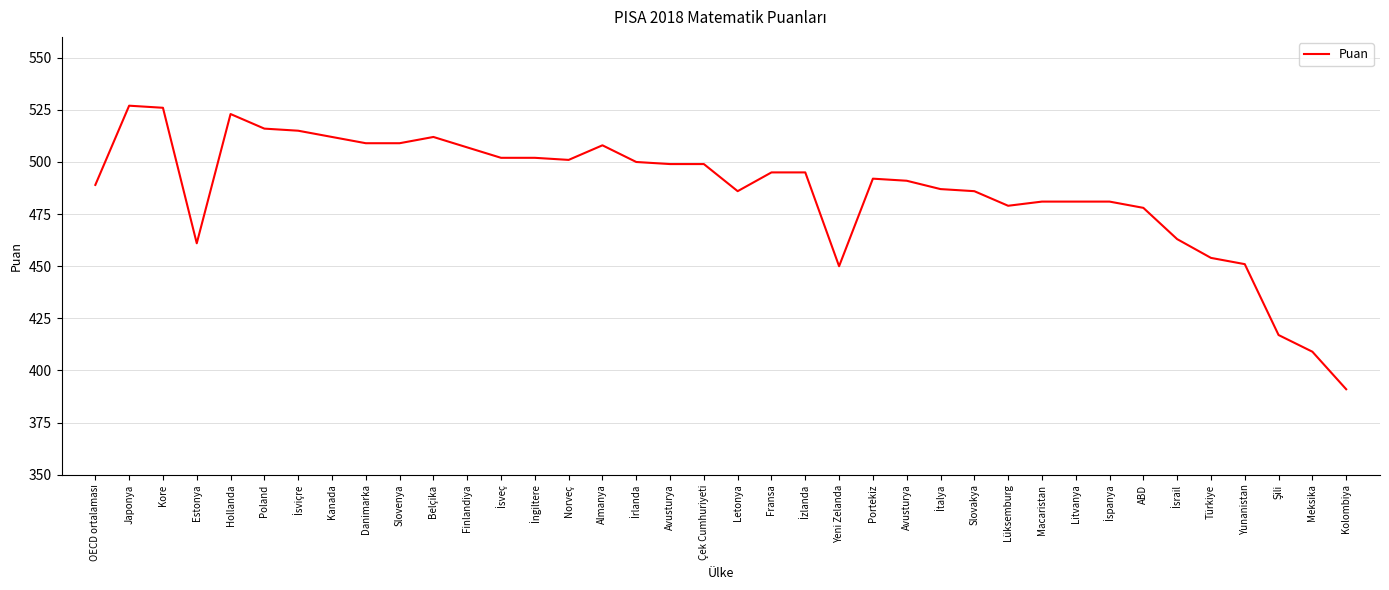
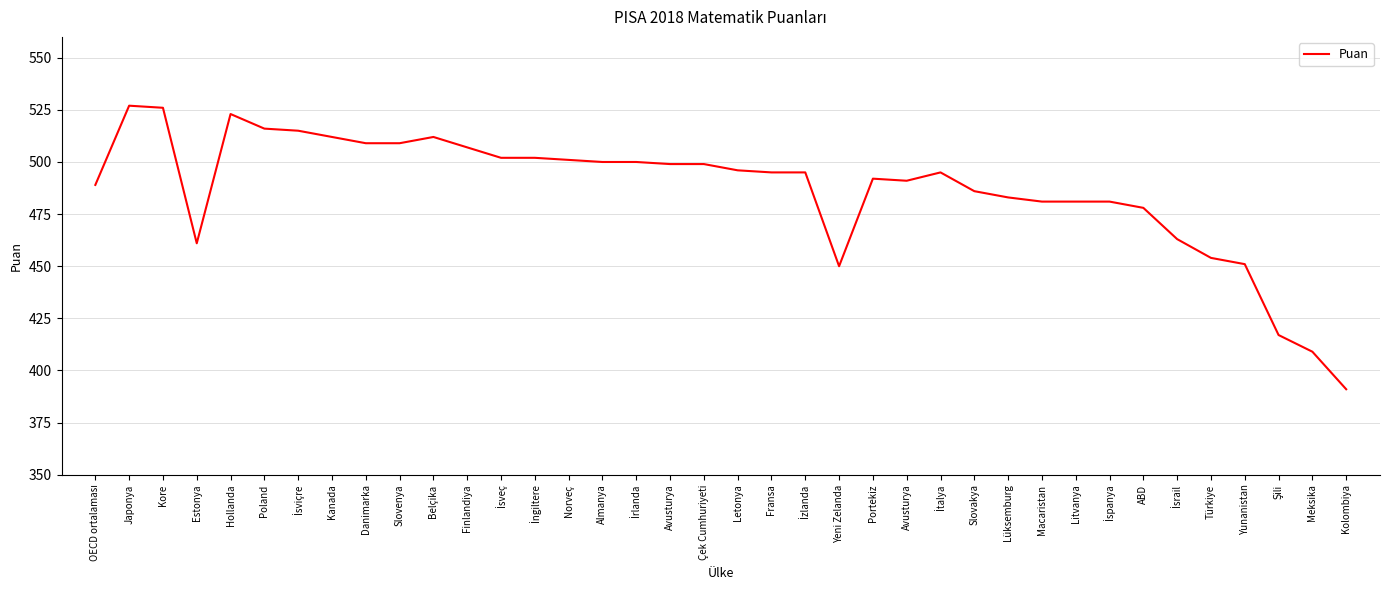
  {
    "OECD ortalaması": 489,
    "Japonya": 527,
    "Kore": 526,
    "Estonya": 461,
    "Hollanda": 523,
    "Poland": 516,
    "İsviçre": 515,
    "Kanada": 512,
    "Danimarka": 509,
    "Slovenya": 509,
    "Belçika": 512,
    "Finlandiya": 507,
    "İsveç": 502,
    "İngiltere": 502,
    "Norveç": 501,
-   "Almanya": 508,
+   "Almanya": 500,
    "İrlanda": 500,
    "Çek Cumhuriyeti": 499,
-   "Letonya": 486,
+   "Letonya": 496,
    "Fransa": 495,
    "İzlanda": 495,
    "Yeni Zelanda": 450,
    "Portekiz": 492,
-   "İtalya": 487,
+   "İtalya": 495,
    "Slovakya": 486,
-   "Lüksemburg": 479,
+   "Lüksemburg": 483,
    "Macaristan": 481,
    "Litvanya": 481,
    "İspanya": 481,
    "ABD": 478,
    "İsrail": 463,
    "Türkiye": 454,
    "Yunanistan": 451,
    "Şili": 417,
    "Meksika": 409,
    "Kolombiya": 391
  }
